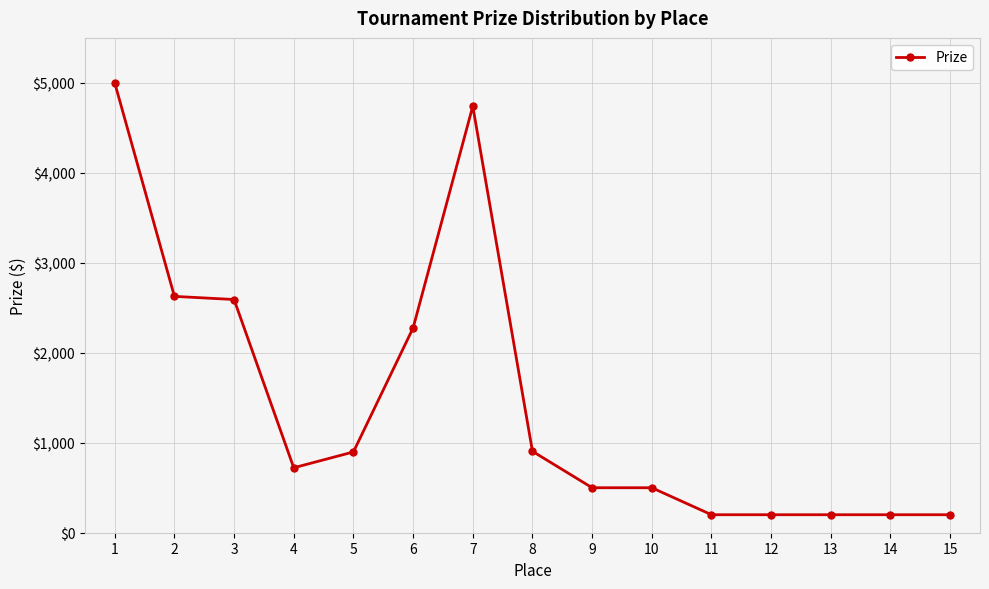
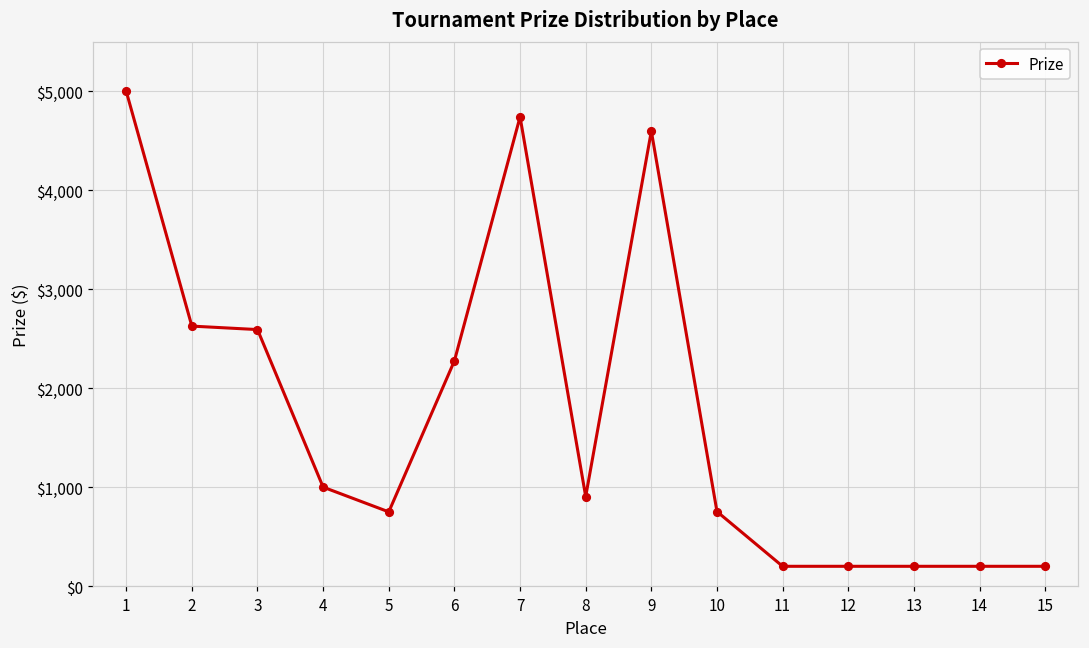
  {
    "1": "$5,000",
    "2": "$2,600",
    "3": "$2,600",
-   "4": "$700",
-   "5": "$900",
+   "4": "$1,000",
+   "5": "$800",
    "6": "$2,300",
    "7": "$4,700",
    "8": "$900",
-   "9": "$500",
-   "10": "$500",
+   "9": "$4,600",
+   "10": "$800",
    "11": "$200",
    "12": "$200",
    "13": "$200",
    "14": "$200",
    "15": "$200"
  }
